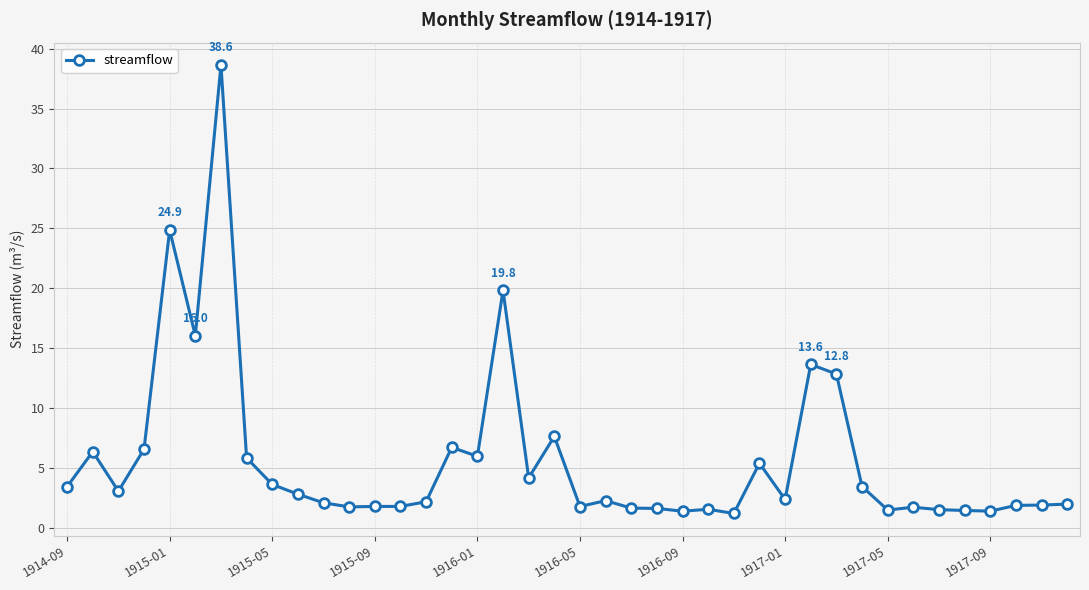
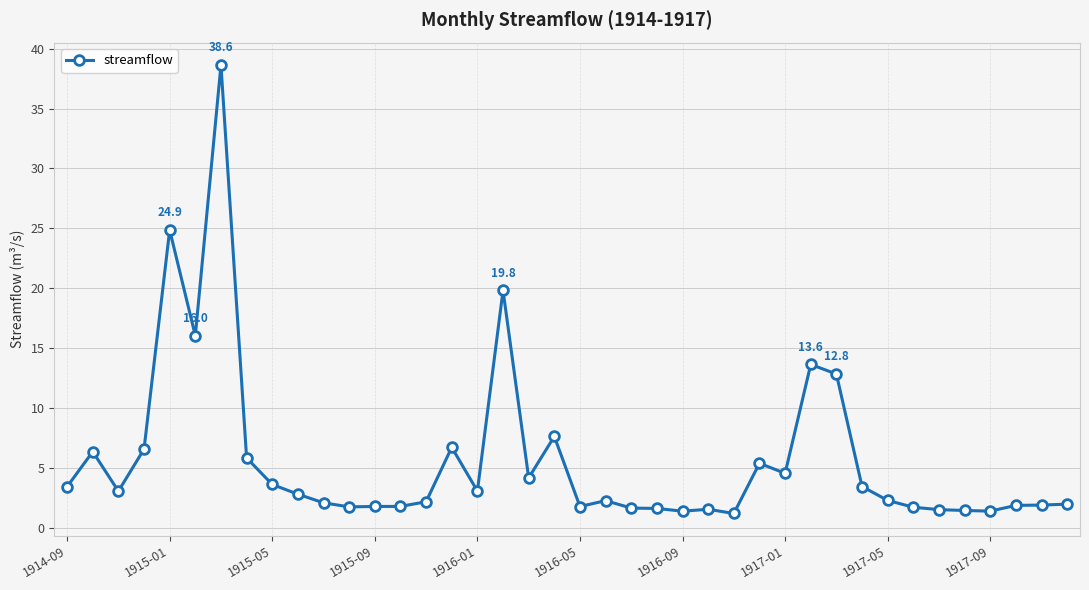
  {
    "1914-09": 3.4,
    "1915-05": 3.6,
    "1915-09": 1.8,
-   "1916-01": 6.0,
+   "1916-01": 3.1,
    "1916-05": 1.8,
    "1916-09": 1.4,
-   "1917-01": 2.4,
-   "1917-05": 1.5,
+   "1917-01": 4.6,
+   "1917-05": 2.3,
    "1917-09": 1.4
  }
